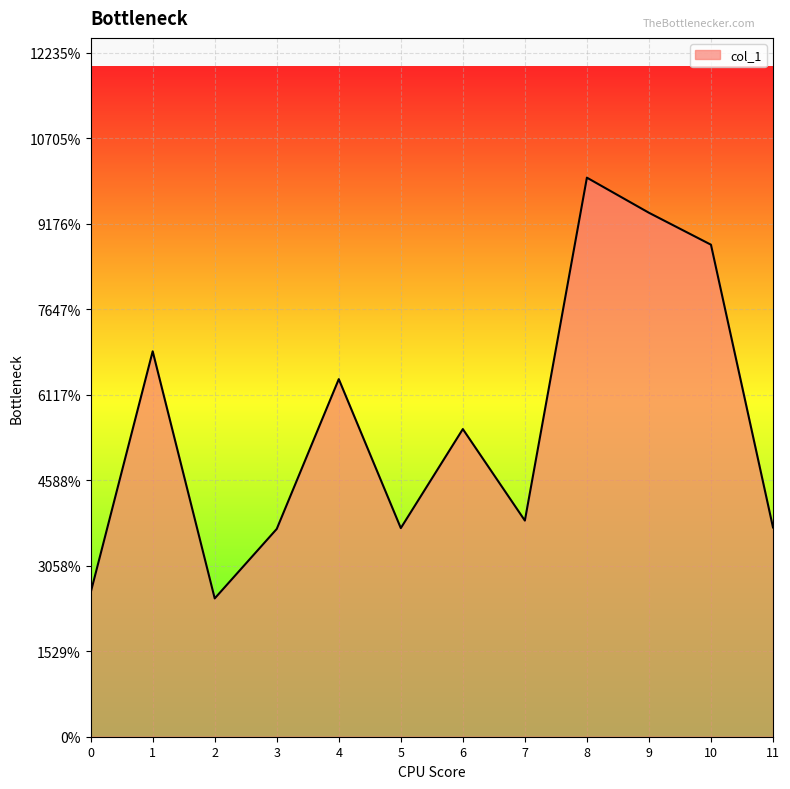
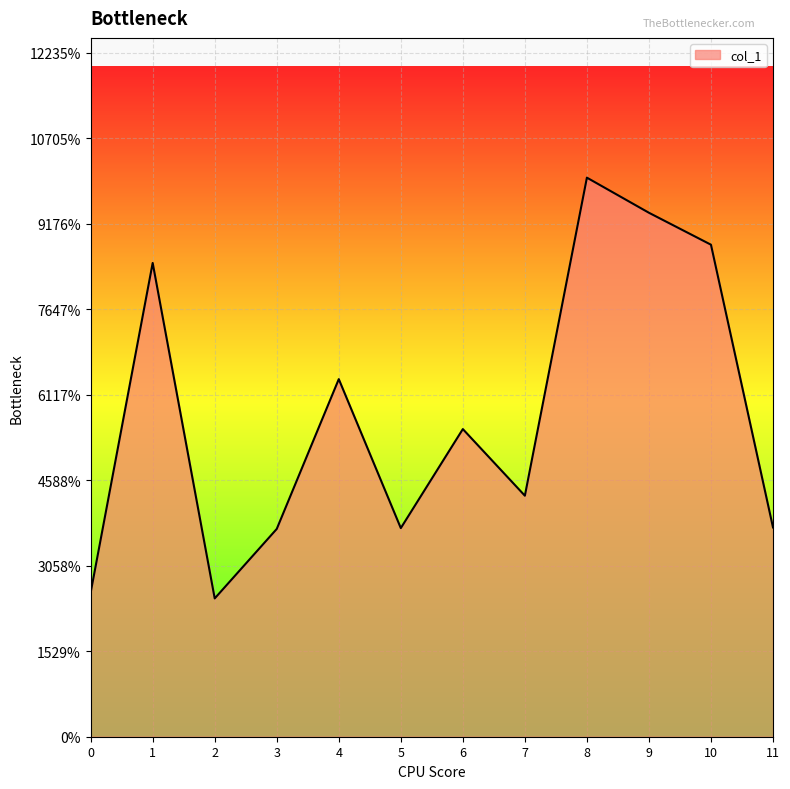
  {
    "0": "2600%",
-   "1": "6900%",
+   "1": "8500%",
    "2": "2500%",
    "3": "3700%",
    "4": "6400%",
    "5": "3700%",
    "6": "5500%",
-   "7": "3900%",
+   "7": "4300%",
    "8": "10000%",
    "9": "9400%",
    "10": "8800%",
    "11": "3700%"
  }
